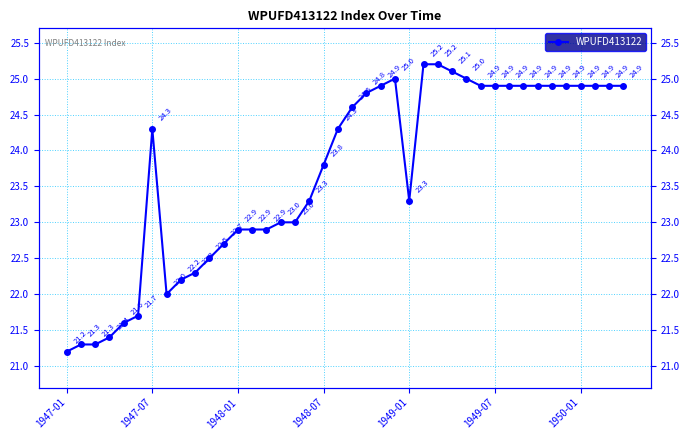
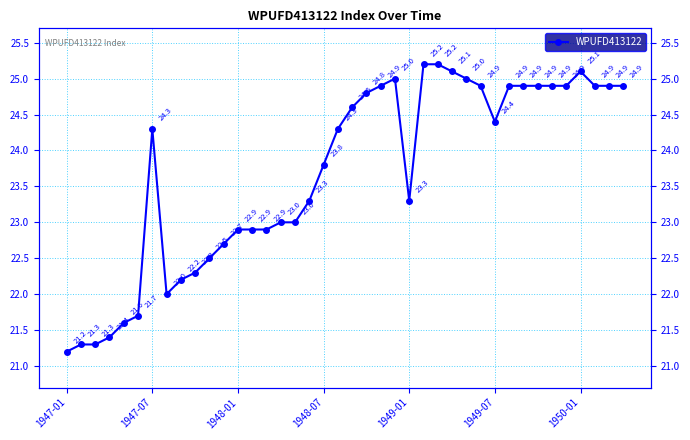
  {
    "1947-07": 24.3,
    "1948-07": 23.8,
    "1949-01": 23.3,
-   "1949-07": 24.9,
-   "1950-01": 24.9
+   "1949-07": 24.4,
+   "1950-01": 25.1
  }
